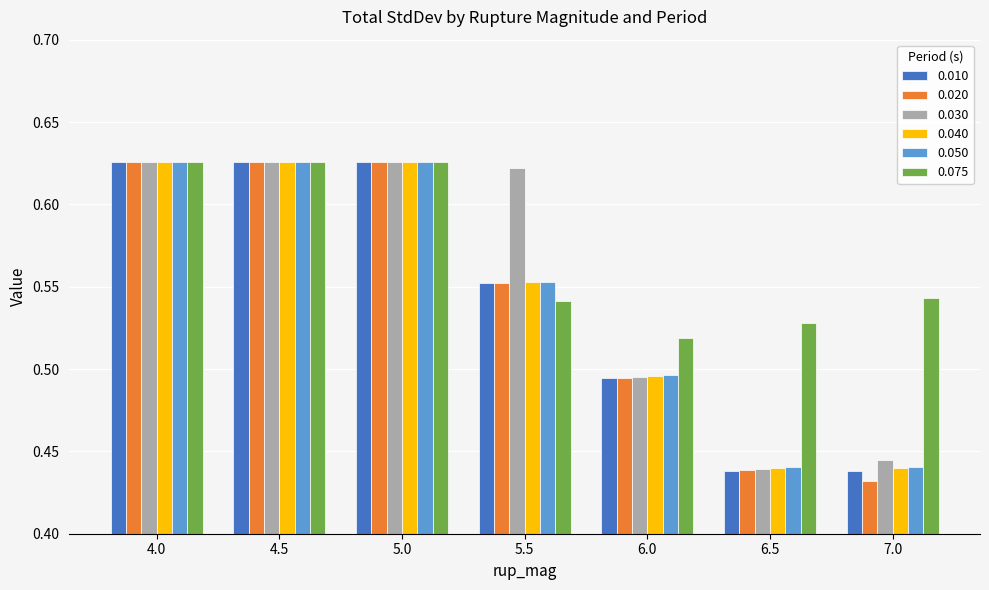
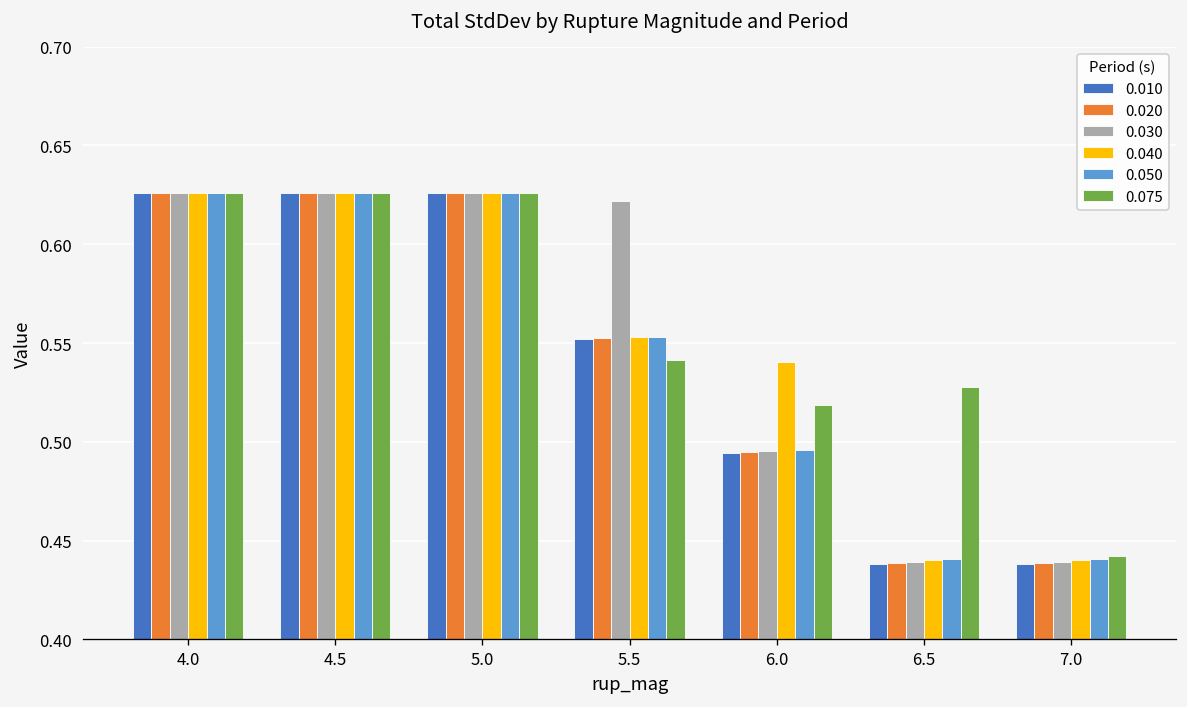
  {
    "0.020": {
      "4.0": 0.626,
      "4.5": 0.626,
      "5.0": 0.626,
      "5.5": 0.552,
      "6.0": 0.495,
      "6.5": 0.439,
-     "7.0": 0.432
+     "7.0": 0.439
    },
    "0.030": {
      "4.0": 0.626,
      "4.5": 0.626,
      "5.0": 0.626,
      "5.5": 0.622,
      "6.0": 0.495,
      "6.5": 0.439,
-     "7.0": 0.445
+     "7.0": 0.439
    },
    "0.040": {
      "4.0": 0.626,
      "4.5": 0.626,
      "5.0": 0.626,
      "5.5": 0.553,
-     "6.0": 0.496,
+     "6.0": 0.541,
      "6.5": 0.440,
      "7.0": 0.440
    },
    "0.075": {
      "4.0": 0.626,
      "4.5": 0.626,
      "5.0": 0.626,
      "5.5": 0.541,
      "6.0": 0.519,
      "6.5": 0.528,
-     "7.0": 0.543
+     "7.0": 0.442
    }
  }
